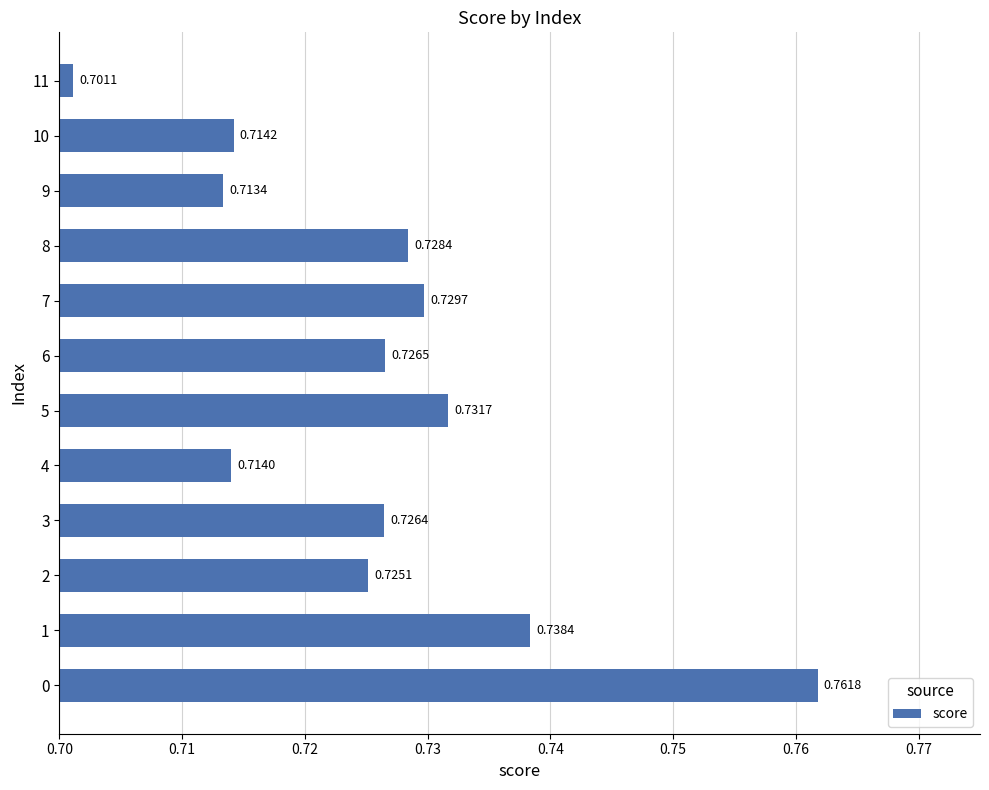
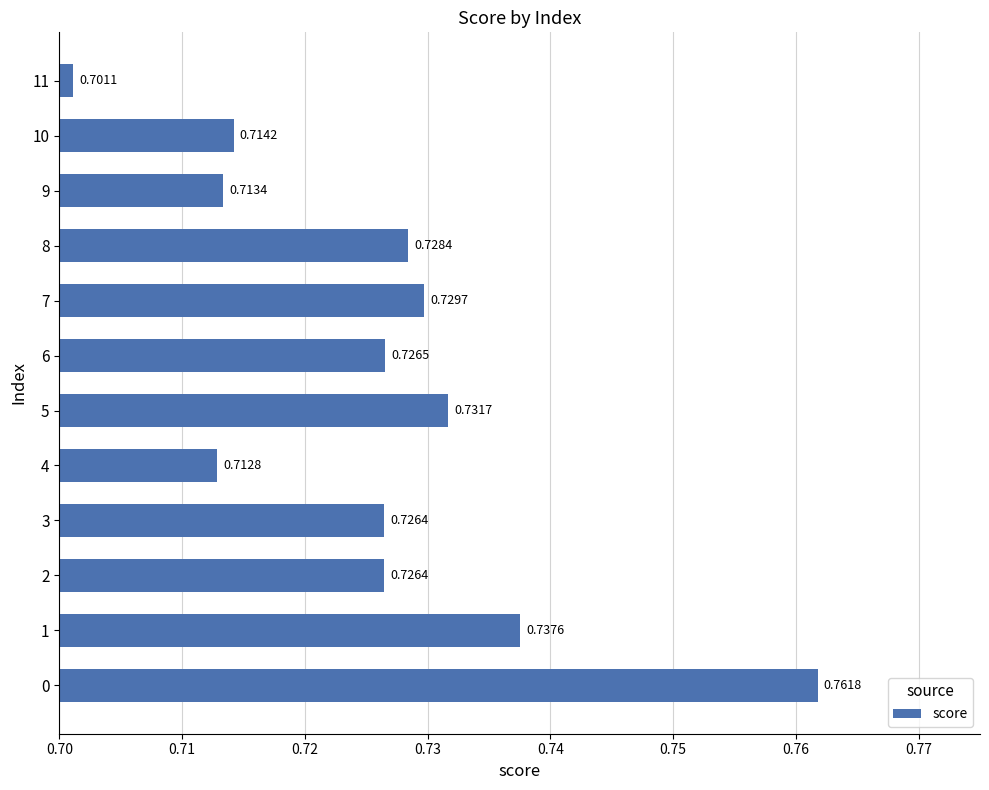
  {
    "11": 0.7011,
    "10": 0.7142,
    "9": 0.7134,
    "8": 0.7284,
    "7": 0.7297,
    "6": 0.7265,
    "5": 0.7317,
-   "4": 0.7140,
+   "4": 0.7128,
    "3": 0.7264,
-   "2": 0.7251,
-   "1": 0.7384,
+   "2": 0.7264,
+   "1": 0.7376,
    "0": 0.7618
  }
